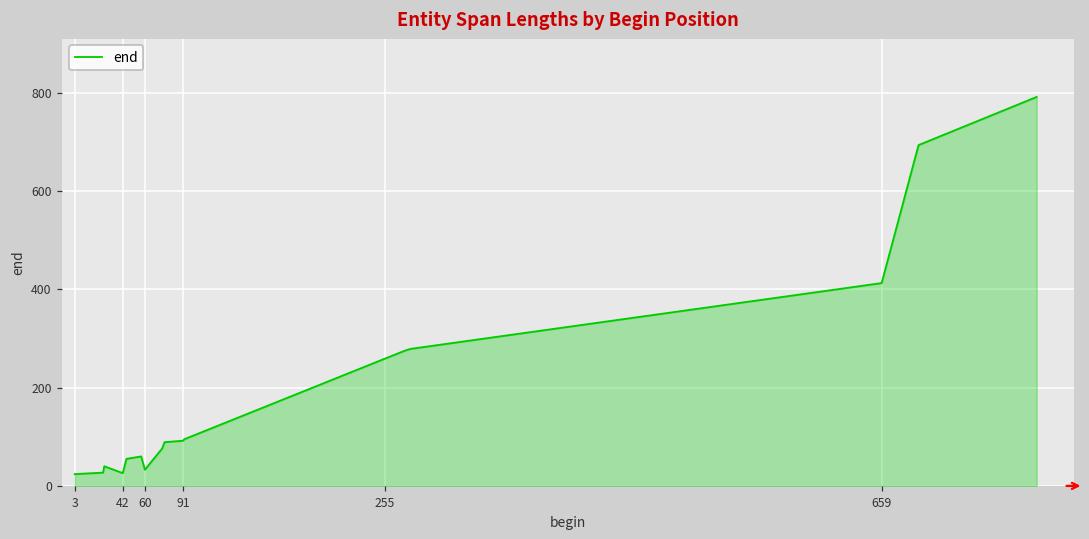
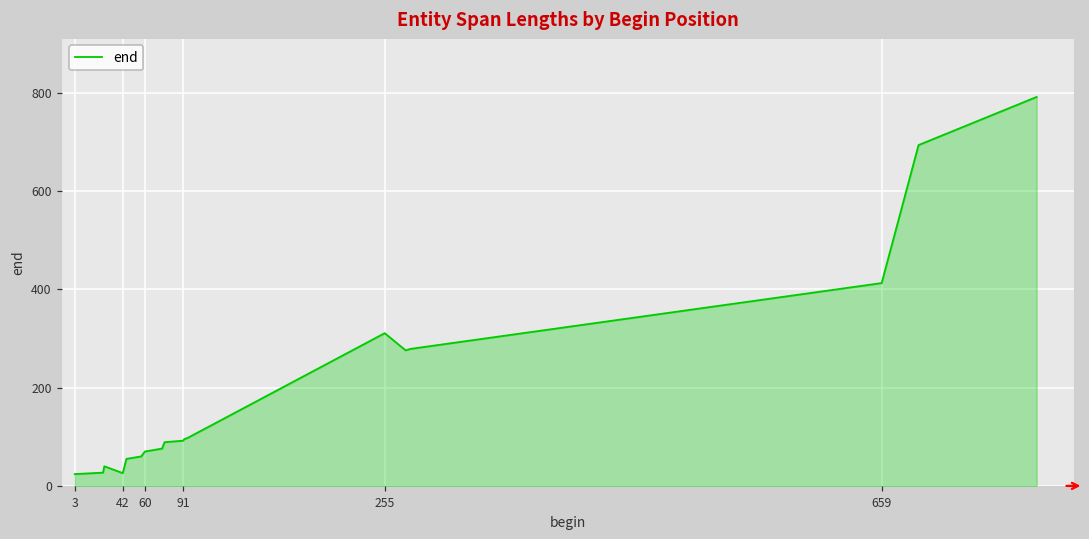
  {
    "3": 20,
    "42": 30,
-   "60": 30,
+   "60": 70,
    "91": 90,
-   "255": 260,
+   "255": 310,
    "659": 410
  }
